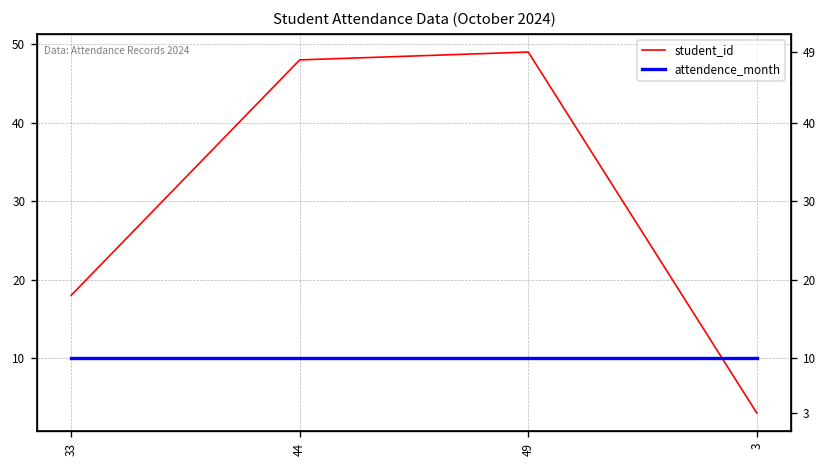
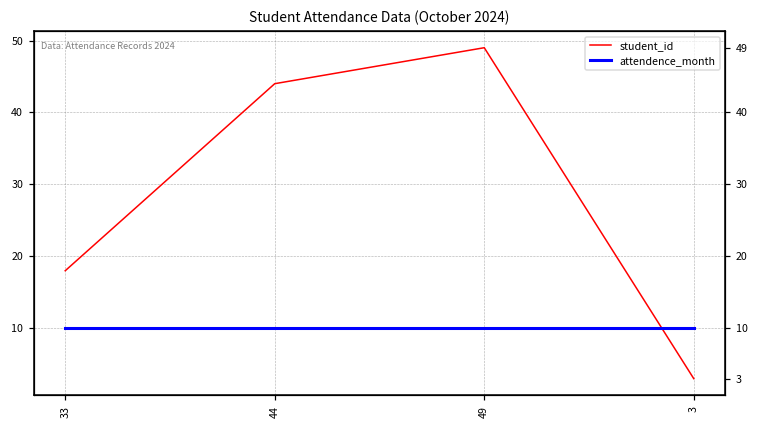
  {
    "student_id": {
      "33": 18,
-     "44": 48,
+     "44": 44,
      "49": 49,
      "3": 3
    },
    "attendence_month": {
      "33": 10,
      "44": 10,
      "49": 10,
      "3": 10
    }
  }
